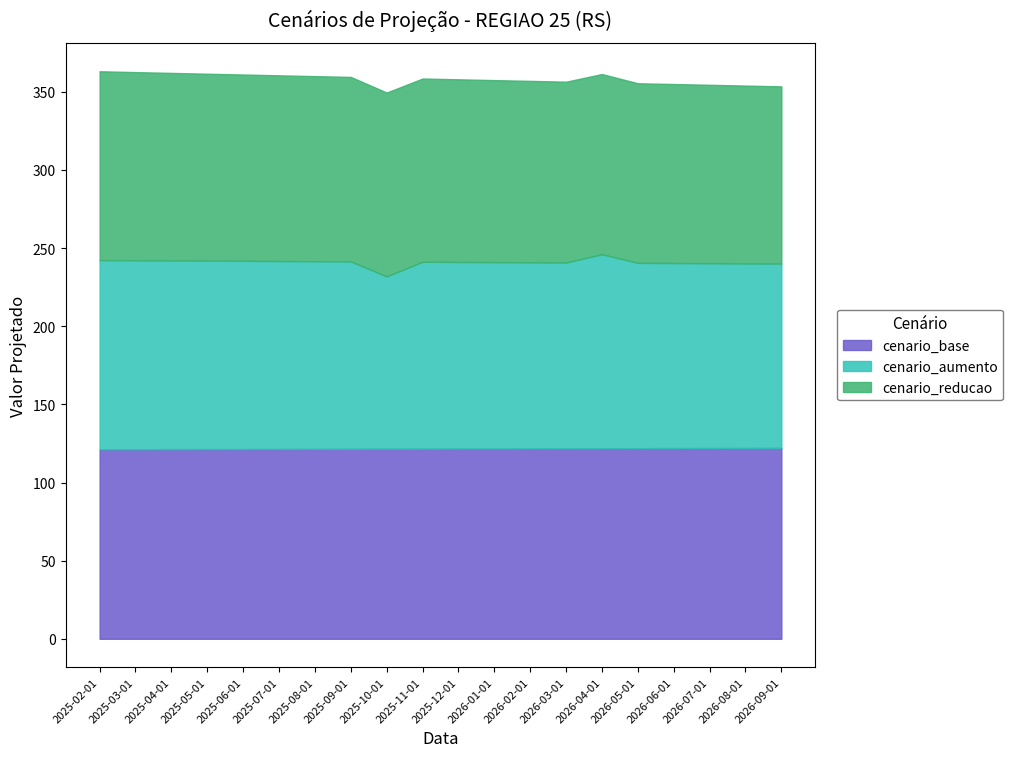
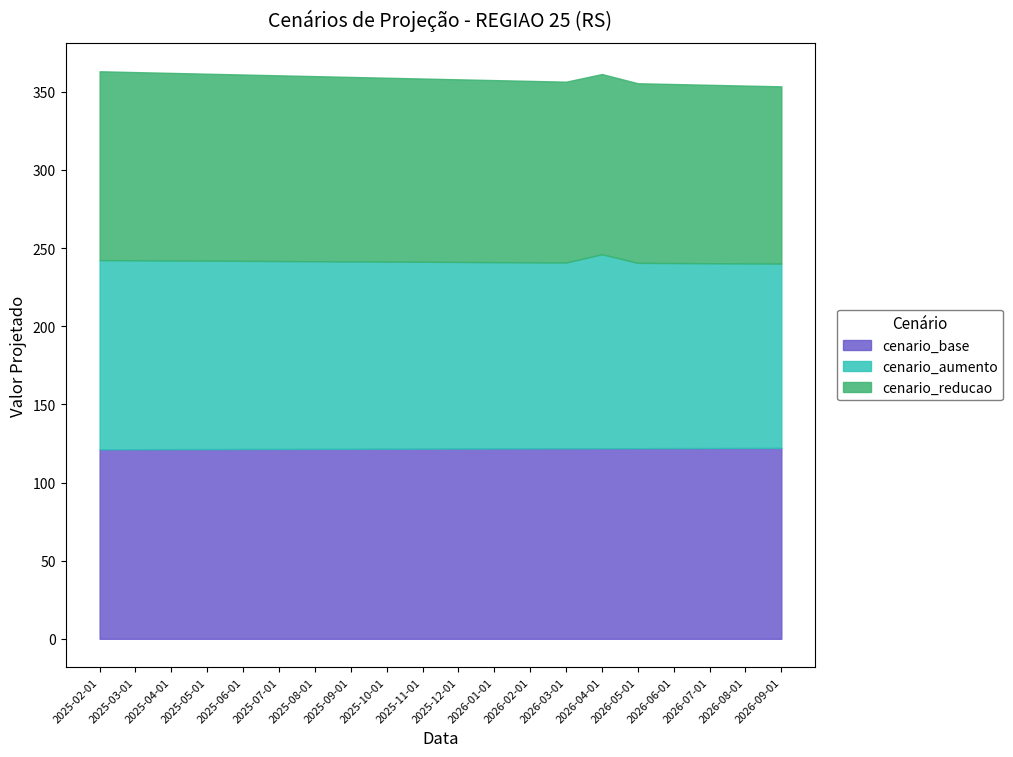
  {
    "cenario_base": {
      "2025-02-01": 121,
      "2025-03-01": 121,
      "2025-04-01": 121,
      "2025-05-01": 121,
      "2025-06-01": 121,
      "2025-07-01": 121,
      "2025-08-01": 122,
      "2025-09-01": 122,
      "2025-10-01": 122,
      "2025-11-01": 122,
      "2025-12-01": 122,
      "2026-01-01": 122,
      "2026-02-01": 122,
      "2026-03-01": 122,
      "2026-04-01": 122,
      "2026-05-01": 122,
      "2026-06-01": 122,
      "2026-07-01": 122,
      "2026-08-01": 122,
      "2026-09-01": 122
    },
    "cenario_aumento": {
      "2025-02-01": 121,
      "2025-03-01": 121,
      "2025-04-01": 121,
      "2025-05-01": 121,
      "2025-06-01": 120,
      "2025-07-01": 120,
      "2025-08-01": 120,
      "2025-09-01": 120,
-     "2025-10-01": 110,
+     "2025-10-01": 120,
      "2025-11-01": 120,
      "2025-12-01": 119,
      "2026-01-01": 119,
      "2026-02-01": 119,
      "2026-03-01": 119,
      "2026-04-01": 124,
      "2026-05-01": 119,
      "2026-06-01": 118,
      "2026-07-01": 118,
      "2026-08-01": 118,
      "2026-09-01": 118
    },
    "cenario_reducao": {
      "2025-02-01": 121,
      "2025-03-01": 120,
      "2025-04-01": 120,
      "2025-05-01": 120,
      "2025-06-01": 119,
      "2025-07-01": 119,
      "2025-08-01": 118,
      "2025-09-01": 118,
      "2025-10-01": 118,
      "2025-11-01": 117,
      "2025-12-01": 117,
      "2026-01-01": 116,
      "2026-02-01": 116,
      "2026-03-01": 116,
      "2026-04-01": 115,
      "2026-05-01": 115,
      "2026-06-01": 115,
      "2026-07-01": 114,
      "2026-08-01": 114,
      "2026-09-01": 113
    }
  }
